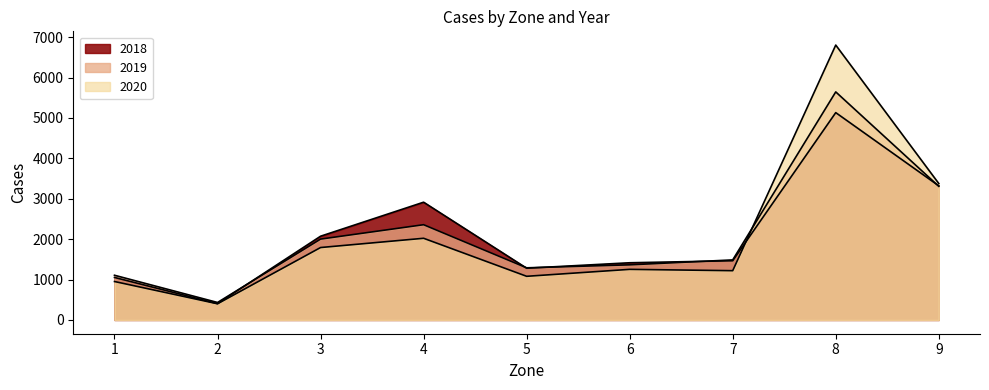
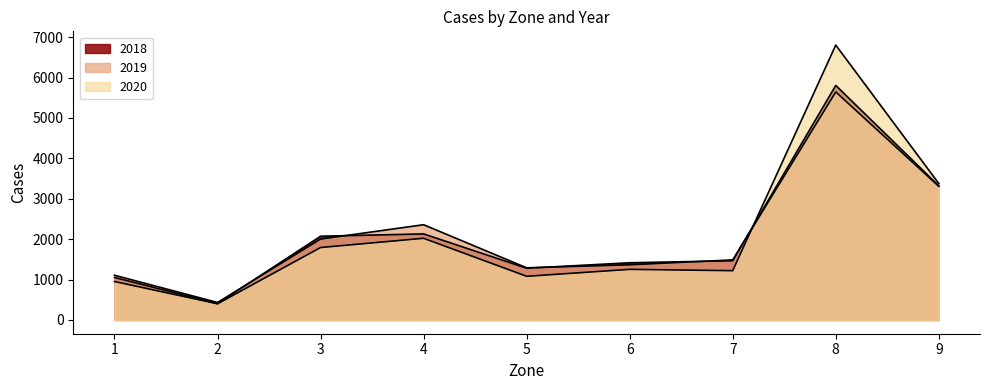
  {
    "2018": {
      "3": 2100,
-     "4": 2900,
-     "8": 5100
+     "4": 2100,
+     "8": 5800
    }
  }
